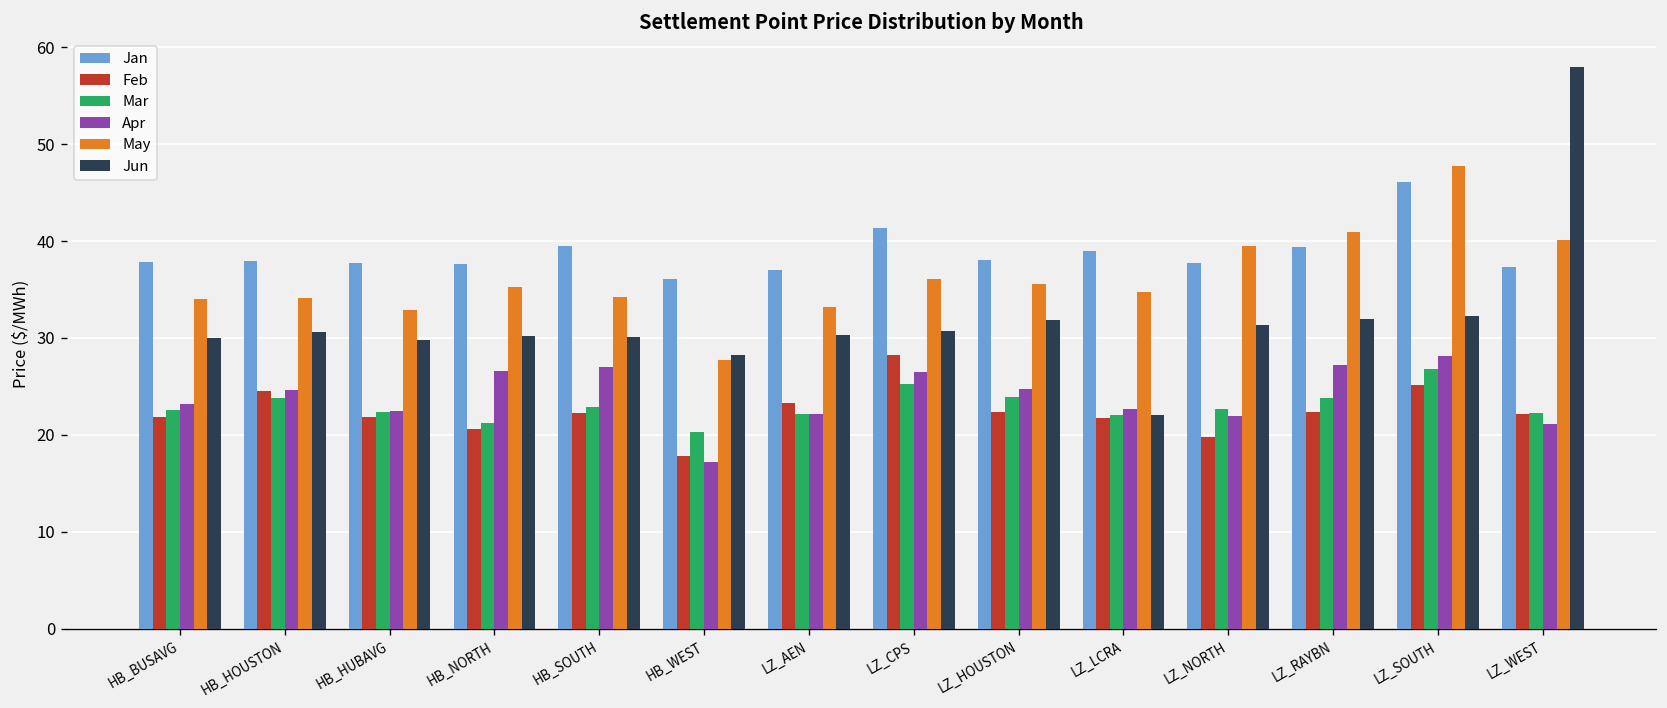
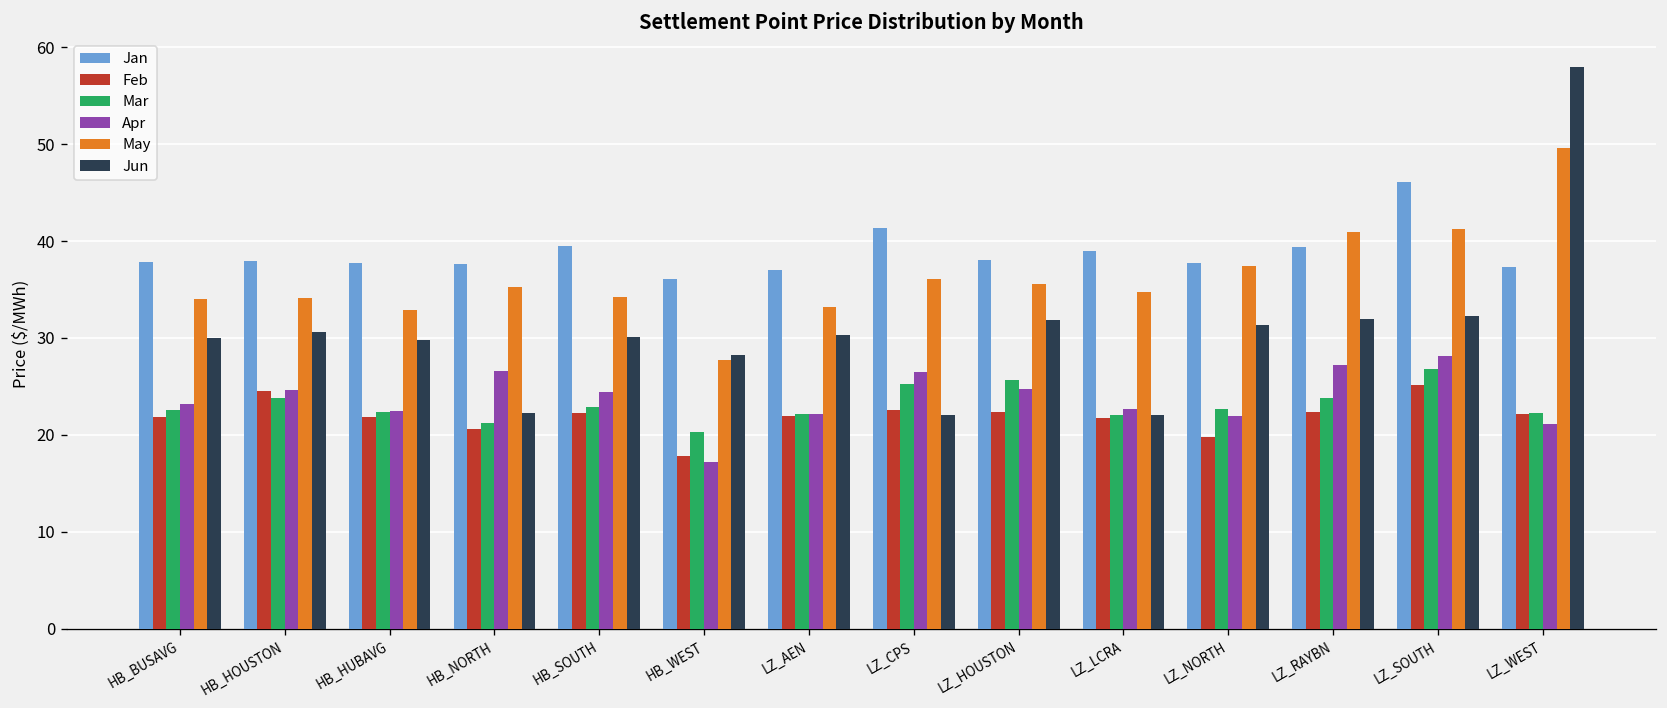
  {
    "Jan": {
      "HB_BUSAVG": 38,
      "HB_HOUSTON": 38,
      "HB_HUBAVG": 38,
      "HB_NORTH": 38,
      "HB_SOUTH": 39,
      "HB_WEST": 36,
      "LZ_AEN": 37,
      "LZ_CPS": 41,
      "LZ_HOUSTON": 38,
      "LZ_LCRA": 39,
      "LZ_NORTH": 38,
      "LZ_RAYBN": 39,
      "LZ_SOUTH": 46,
      "LZ_WEST": 37
    },
    "Feb": {
      "HB_BUSAVG": 22,
      "HB_HOUSTON": 25,
      "HB_HUBAVG": 22,
      "HB_NORTH": 21,
      "HB_SOUTH": 22,
      "HB_WEST": 18,
-     "LZ_AEN": 23,
-     "LZ_CPS": 28,
+     "LZ_AEN": 22,
+     "LZ_CPS": 23,
      "LZ_HOUSTON": 22,
      "LZ_LCRA": 22,
      "LZ_NORTH": 20,
      "LZ_RAYBN": 22,
      "LZ_SOUTH": 25,
      "LZ_WEST": 22
    },
    "Mar": {
      "HB_BUSAVG": 23,
      "HB_HOUSTON": 24,
      "HB_HUBAVG": 22,
      "HB_NORTH": 21,
      "HB_SOUTH": 23,
      "HB_WEST": 20,
      "LZ_AEN": 22,
      "LZ_CPS": 25,
-     "LZ_HOUSTON": 24,
+     "LZ_HOUSTON": 26,
      "LZ_LCRA": 22,
      "LZ_NORTH": 23,
      "LZ_RAYBN": 24,
      "LZ_SOUTH": 27,
      "LZ_WEST": 22
    },
    "Apr": {
      "HB_BUSAVG": 23,
      "HB_HOUSTON": 25,
      "HB_HUBAVG": 22,
      "HB_NORTH": 27,
-     "HB_SOUTH": 27,
+     "HB_SOUTH": 24,
      "HB_WEST": 17,
      "LZ_AEN": 22,
      "LZ_CPS": 27,
      "LZ_HOUSTON": 25,
      "LZ_LCRA": 23,
      "LZ_NORTH": 22,
      "LZ_RAYBN": 27,
      "LZ_SOUTH": 28,
      "LZ_WEST": 21
    },
    "May": {
      "HB_BUSAVG": 34,
      "HB_HOUSTON": 34,
      "HB_HUBAVG": 33,
      "HB_NORTH": 35,
      "HB_SOUTH": 34,
      "HB_WEST": 28,
      "LZ_AEN": 33,
      "LZ_CPS": 36,
      "LZ_HOUSTON": 36,
      "LZ_LCRA": 35,
-     "LZ_NORTH": 39,
+     "LZ_NORTH": 37,
      "LZ_RAYBN": 41,
-     "LZ_SOUTH": 48,
-     "LZ_WEST": 40
+     "LZ_SOUTH": 41,
+     "LZ_WEST": 50
    },
    "Jun": {
      "HB_BUSAVG": 30,
      "HB_HOUSTON": 31,
      "HB_HUBAVG": 30,
-     "HB_NORTH": 30,
+     "HB_NORTH": 22,
      "HB_SOUTH": 30,
      "HB_WEST": 28,
      "LZ_AEN": 30,
-     "LZ_CPS": 31,
+     "LZ_CPS": 22,
      "LZ_HOUSTON": 32,
      "LZ_LCRA": 22,
      "LZ_NORTH": 31,
      "LZ_RAYBN": 32,
      "LZ_SOUTH": 32,
      "LZ_WEST": 58
    }
  }
